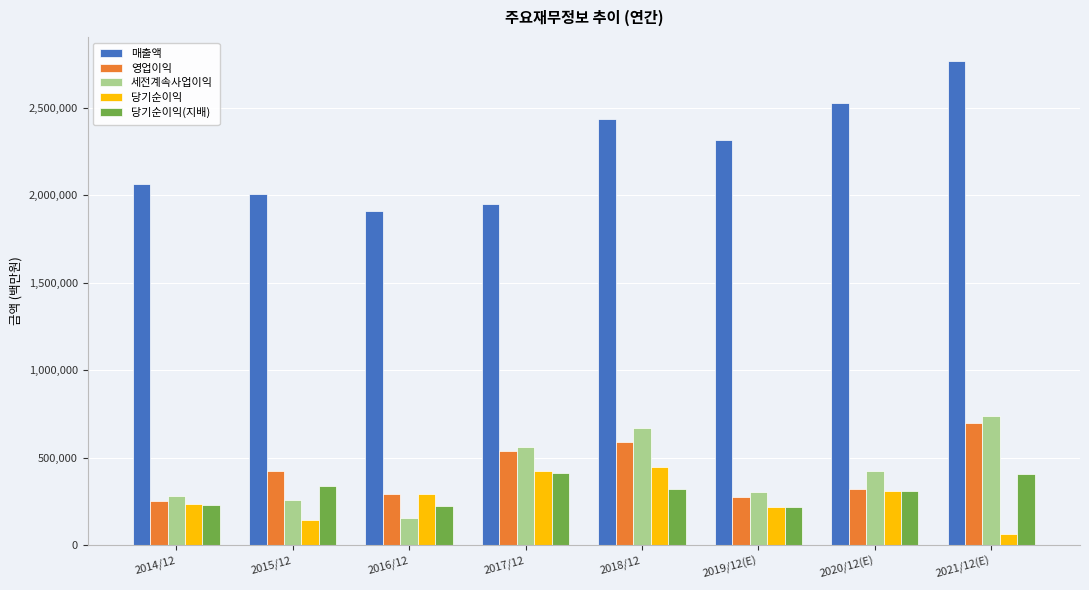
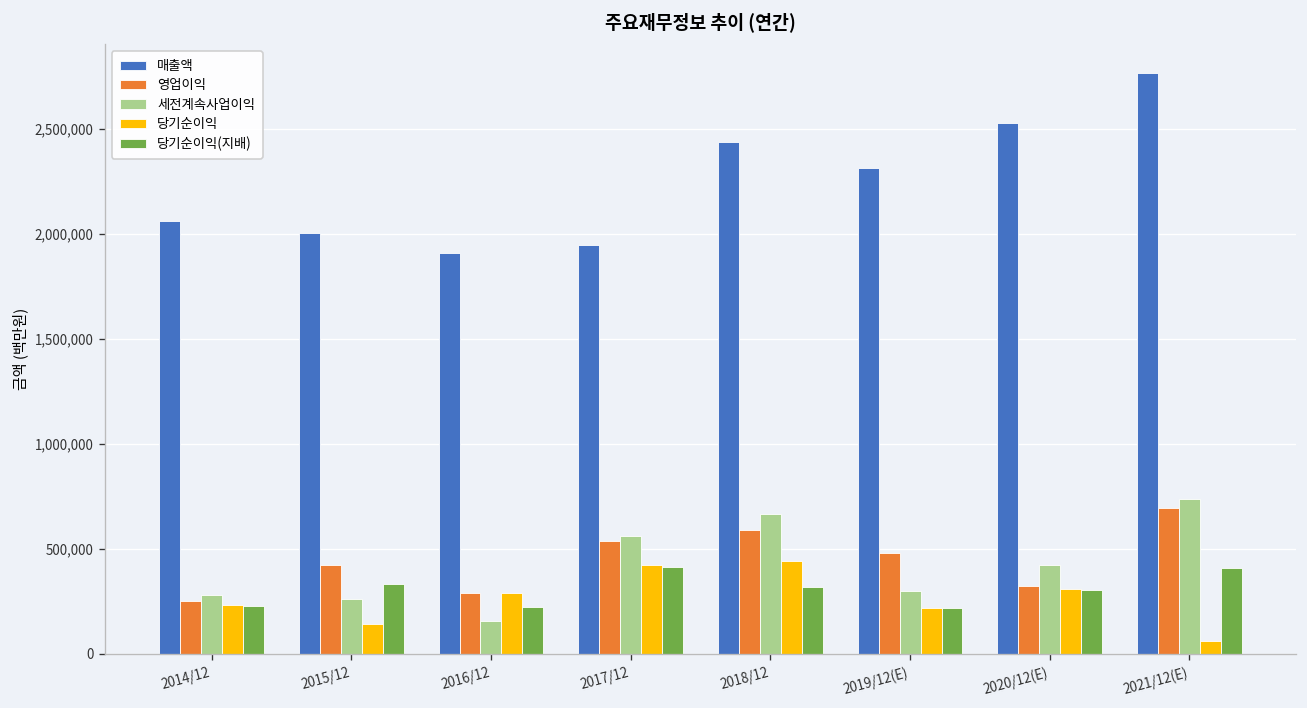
  {
    "매출액": {
      "2014/12": "2,060,000",
      "2015/12": "2,010,000",
      "2016/12": "1,910,000",
      "2017/12": "1,950,000",
      "2018/12": "2,440,000",
      "2019/12(E)": "2,310,000",
      "2020/12(E)": "2,530,000",
      "2021/12(E)": "2,770,000"
    },
    "영업이익": {
      "2014/12": "250,000",
      "2015/12": "420,000",
      "2016/12": "290,000",
      "2017/12": "540,000",
      "2018/12": "590,000",
-     "2019/12(E)": "270,000",
+     "2019/12(E)": "480,000",
      "2020/12(E)": "320,000",
      "2021/12(E)": "700,000"
    },
    "세전계속사업이익": {
      "2014/12": "280,000",
      "2015/12": "260,000",
      "2016/12": "160,000",
      "2017/12": "560,000",
      "2018/12": "670,000",
      "2019/12(E)": "300,000",
      "2020/12(E)": "430,000",
      "2021/12(E)": "740,000"
    },
    "당기순이익": {
      "2014/12": "230,000",
      "2015/12": "140,000",
      "2016/12": "290,000",
      "2017/12": "420,000",
      "2018/12": "440,000",
      "2019/12(E)": "220,000",
      "2020/12(E)": "310,000",
      "2021/12(E)": "60,000"
    },
    "당기순이익(지배)": {
      "2014/12": "230,000",
      "2015/12": "330,000",
      "2016/12": "220,000",
      "2017/12": "410,000",
      "2018/12": "320,000",
      "2019/12(E)": "220,000",
      "2020/12(E)": "310,000",
      "2021/12(E)": "410,000"
    }
  }
